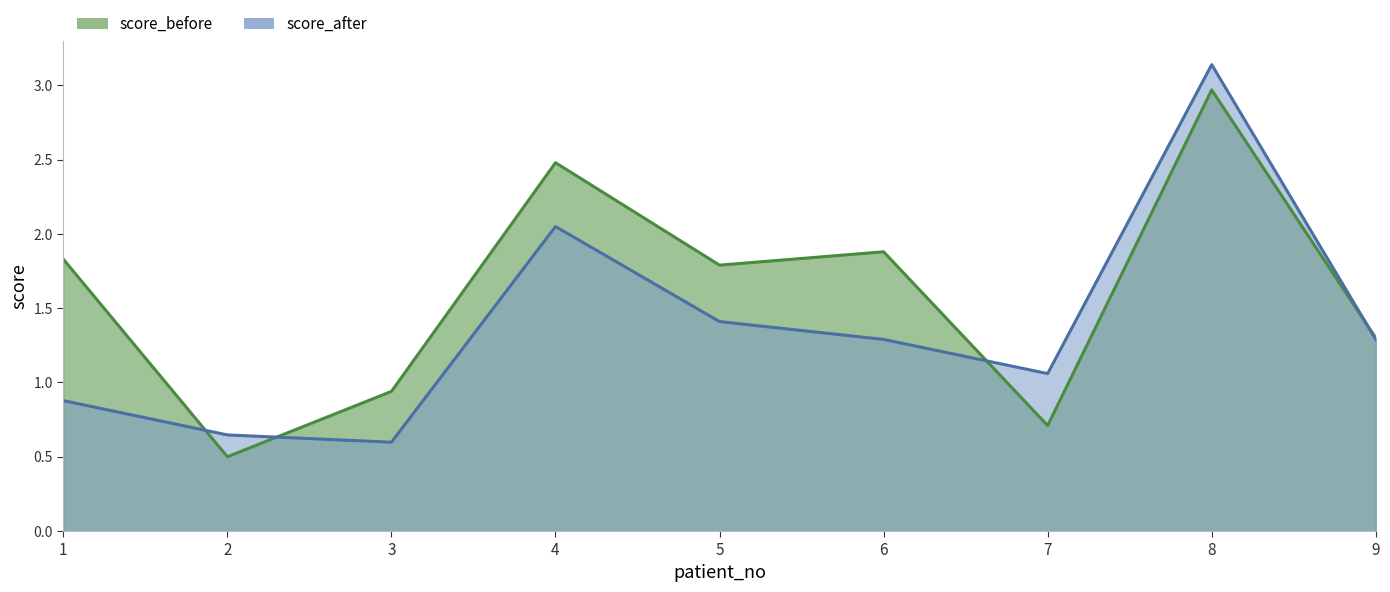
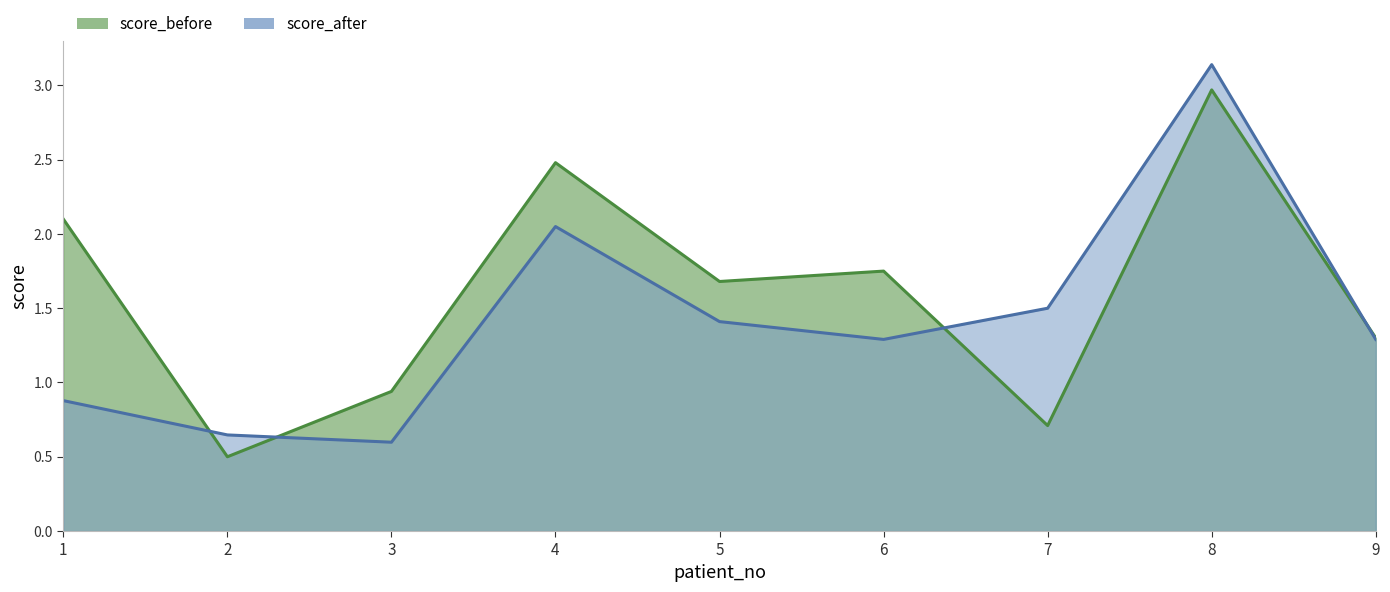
  {
    "score_before": {
-     "1": 1.83,
+     "1": 2.10,
      "2": 0.50,
      "3": 0.94,
      "4": 2.48,
-     "5": 1.79,
-     "6": 1.88,
+     "5": 1.68,
+     "6": 1.75,
      "7": 0.71,
      "8": 2.97
    },
    "score_after": {
      "1": 0.88,
      "2": 0.65,
      "3": 0.60,
      "4": 2.05,
      "5": 1.41,
      "6": 1.29,
-     "7": 1.06,
+     "7": 1.50,
      "8": 3.14
    }
  }
